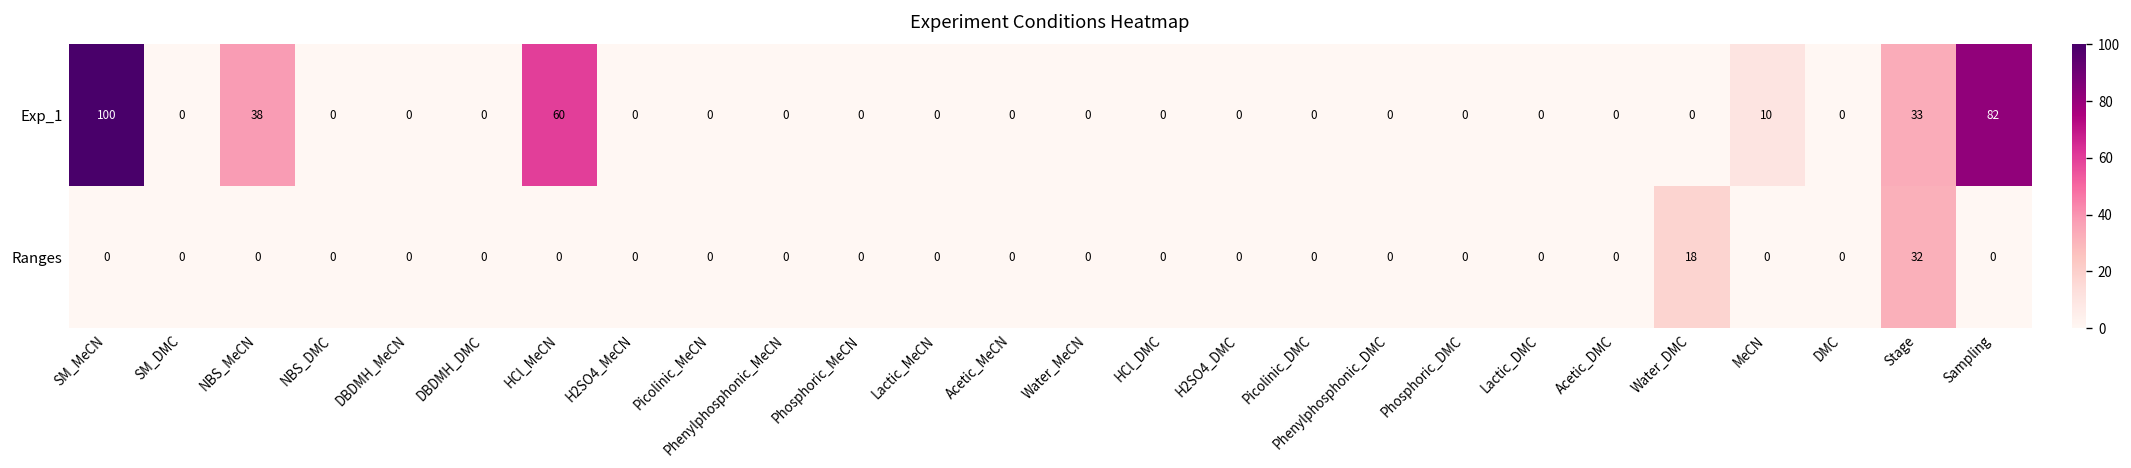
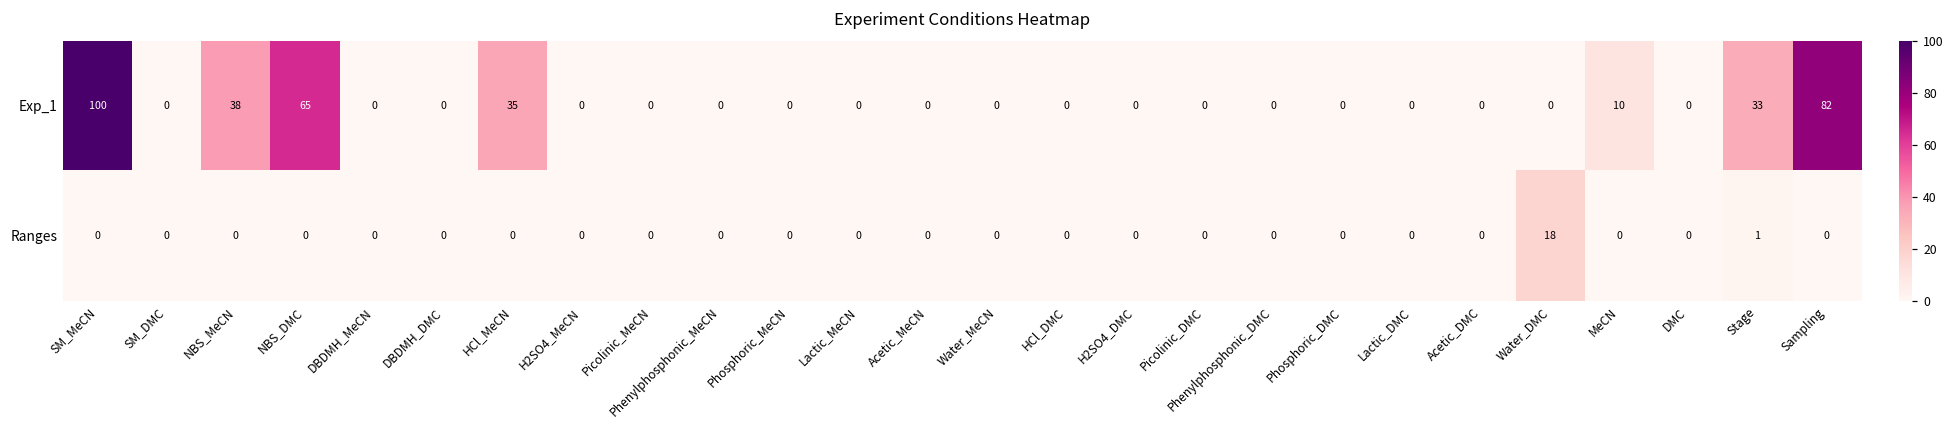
  {
    "Exp_1": {
      "SM_MeCN": 100,
      "SM_DMC": 0,
      "NBS_MeCN": 38,
-     "NBS_DMC": 0,
+     "NBS_DMC": 65,
      "DBDMH_MeCN": 0,
      "DBDMH_DMC": 0,
-     "HCl_MeCN": 60,
+     "HCl_MeCN": 35,
      "H2SO4_MeCN": 0,
      "Picolinic_MeCN": 0,
      "Phenylphosphonic_MeCN": 0,
      "Phosphoric_MeCN": 0,
      "Lactic_MeCN": 0,
      "Acetic_MeCN": 0,
      "Water_MeCN": 0,
      "HCl_DMC": 0,
      "H2SO4_DMC": 0,
      "Picolinic_DMC": 0,
      "Phenylphosphonic_DMC": 0,
      "Phosphoric_DMC": 0,
      "Lactic_DMC": 0,
      "Acetic_DMC": 0,
      "Water_DMC": 0,
      "MeCN": 10,
      "DMC": 0,
      "Stage": 33,
      "Sampling": 82
    },
    "Ranges": {
      "SM_MeCN": 0,
      "SM_DMC": 0,
      "NBS_MeCN": 0,
      "NBS_DMC": 0,
      "DBDMH_MeCN": 0,
      "DBDMH_DMC": 0,
      "HCl_MeCN": 0,
      "H2SO4_MeCN": 0,
      "Picolinic_MeCN": 0,
      "Phenylphosphonic_MeCN": 0,
      "Phosphoric_MeCN": 0,
      "Lactic_MeCN": 0,
      "Acetic_MeCN": 0,
      "Water_MeCN": 0,
      "HCl_DMC": 0,
      "H2SO4_DMC": 0,
      "Picolinic_DMC": 0,
      "Phenylphosphonic_DMC": 0,
      "Phosphoric_DMC": 0,
      "Lactic_DMC": 0,
      "Acetic_DMC": 0,
      "Water_DMC": 18,
      "MeCN": 0,
      "DMC": 0,
-     "Stage": 32,
+     "Stage": 1,
      "Sampling": 0
    }
  }
